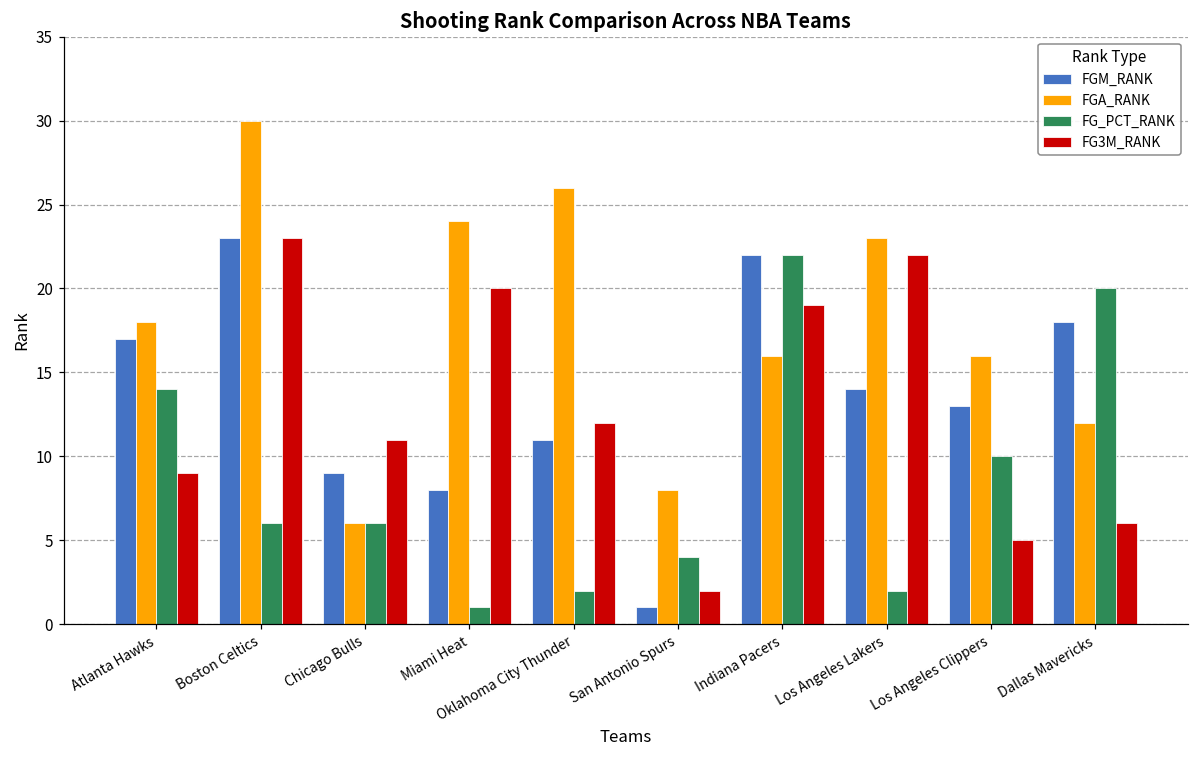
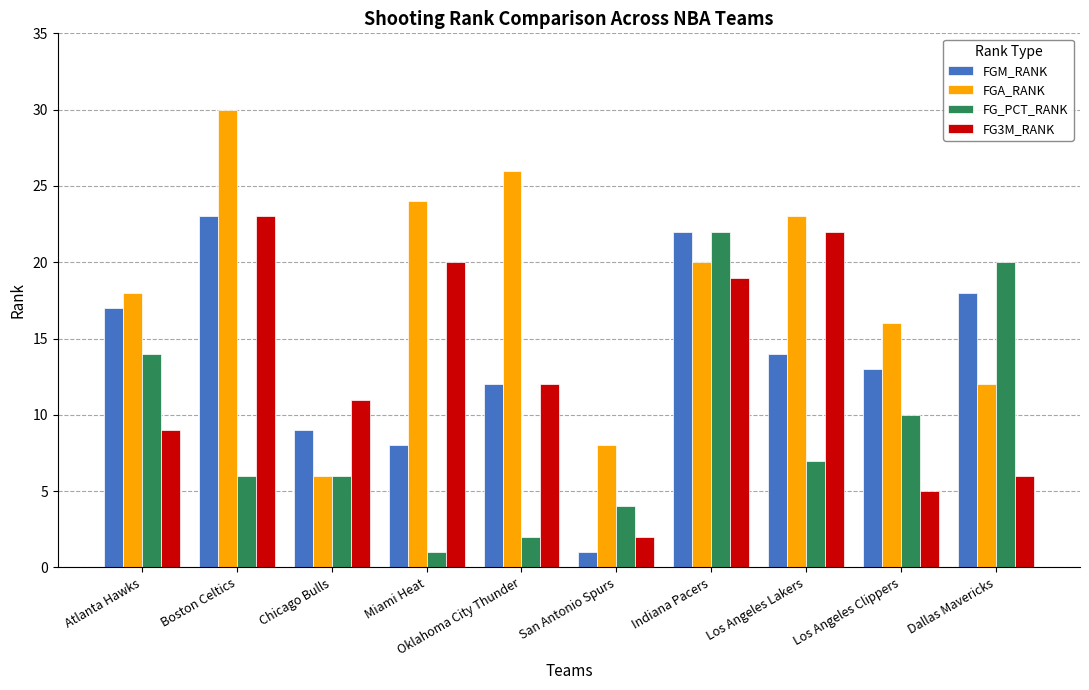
  {
    "FGM_RANK": {
      "Atlanta Hawks": 17,
      "Boston Celtics": 23,
      "Chicago Bulls": 9,
      "Miami Heat": 8,
-     "Oklahoma City Thunder": 11,
+     "Oklahoma City Thunder": 12,
      "San Antonio Spurs": 1,
      "Indiana Pacers": 22,
      "Los Angeles Lakers": 14,
      "Los Angeles Clippers": 13,
      "Dallas Mavericks": 18
    },
    "FGA_RANK": {
      "Atlanta Hawks": 18,
      "Boston Celtics": 30,
      "Chicago Bulls": 6,
      "Miami Heat": 24,
      "Oklahoma City Thunder": 26,
      "San Antonio Spurs": 8,
-     "Indiana Pacers": 16,
+     "Indiana Pacers": 20,
      "Los Angeles Lakers": 23,
      "Los Angeles Clippers": 16,
      "Dallas Mavericks": 12
    },
    "FG_PCT_RANK": {
      "Atlanta Hawks": 14,
      "Boston Celtics": 6,
      "Chicago Bulls": 6,
      "Miami Heat": 1,
      "Oklahoma City Thunder": 2,
      "San Antonio Spurs": 4,
      "Indiana Pacers": 22,
-     "Los Angeles Lakers": 2,
+     "Los Angeles Lakers": 7,
      "Los Angeles Clippers": 10,
      "Dallas Mavericks": 20
    },
    "FG3M_RANK": {
      "Atlanta Hawks": 9,
      "Boston Celtics": 23,
      "Chicago Bulls": 11,
      "Miami Heat": 20,
      "Oklahoma City Thunder": 12,
      "San Antonio Spurs": 2,
      "Indiana Pacers": 19,
      "Los Angeles Lakers": 22,
      "Los Angeles Clippers": 5,
      "Dallas Mavericks": 6
    }
  }
